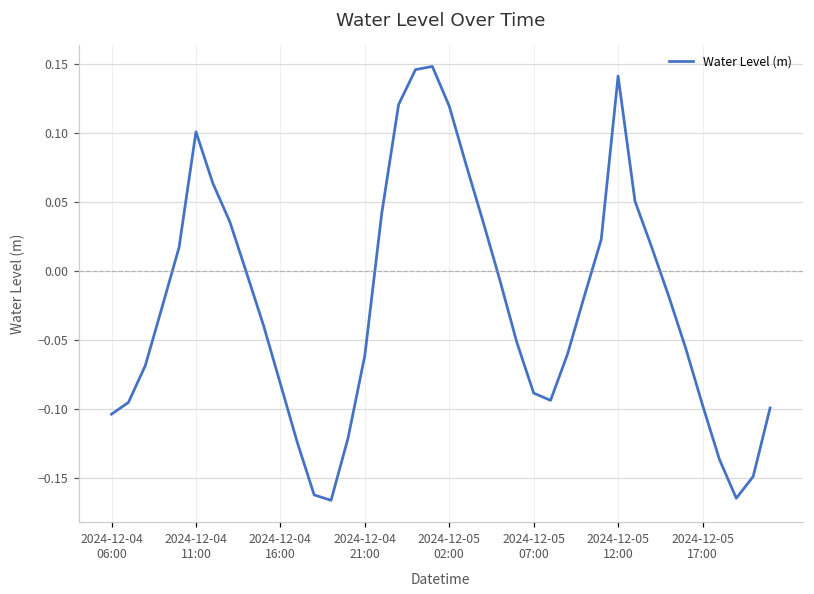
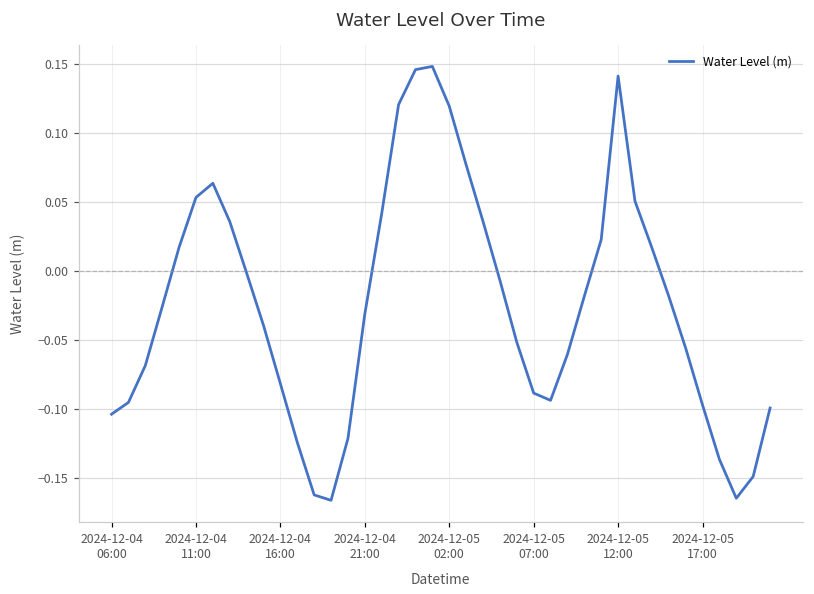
  {
    "2024-12-04 06:00": -0.104,
-   "2024-12-04 11:00": 0.101,
+   "2024-12-04 11:00": 0.053,
    "2024-12-04 16:00": -0.081,
-   "2024-12-04 21:00": -0.061,
+   "2024-12-04 21:00": -0.031,
    "2024-12-05 02:00": 0.120,
    "2024-12-05 07:00": -0.088,
    "2024-12-05 12:00": 0.141,
    "2024-12-05 17:00": -0.097
  }
